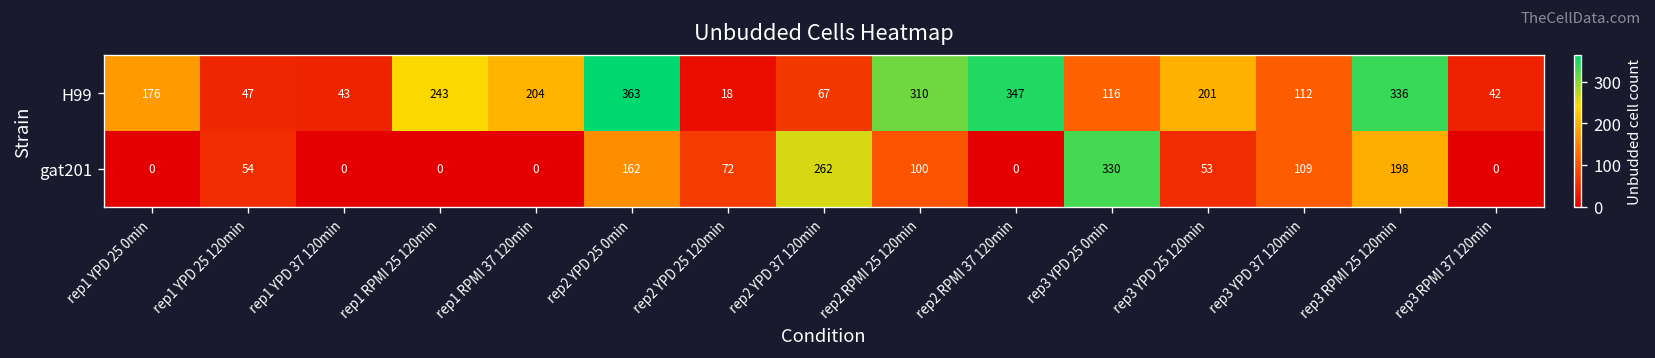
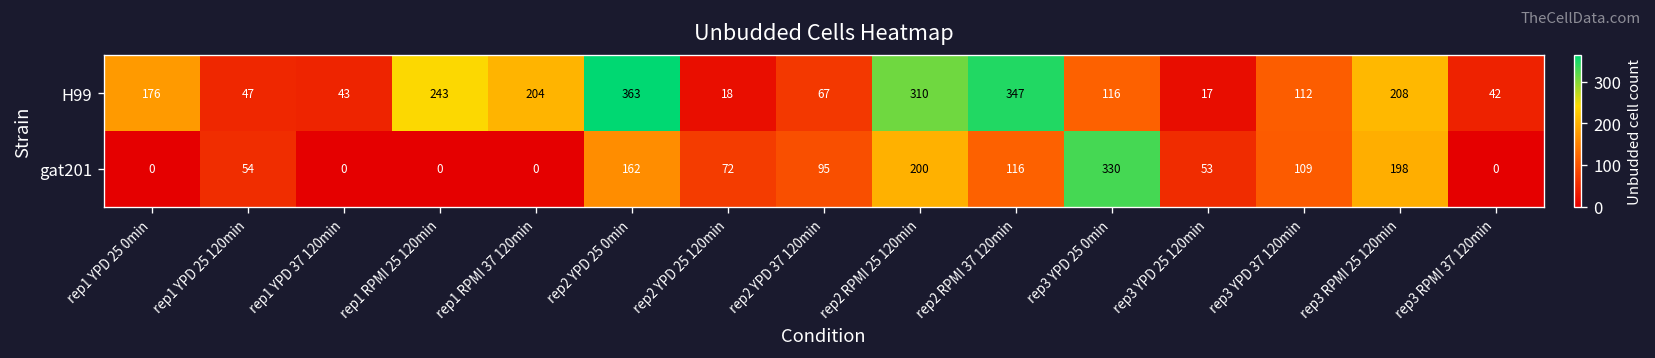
  {
    "H99": {
      "rep1 YPD 25 0min": 176,
      "rep1 YPD 25 120min": 47,
      "rep1 YPD 37 120min": 43,
      "rep1 RPMI 25 120min": 243,
      "rep1 RPMI 37 120min": 204,
      "rep2 YPD 25 0min": 363,
      "rep2 YPD 25 120min": 18,
      "rep2 YPD 37 120min": 67,
      "rep2 RPMI 25 120min": 310,
      "rep2 RPMI 37 120min": 347,
      "rep3 YPD 25 0min": 116,
-     "rep3 YPD 25 120min": 201,
+     "rep3 YPD 25 120min": 17,
      "rep3 YPD 37 120min": 112,
-     "rep3 RPMI 25 120min": 336,
+     "rep3 RPMI 25 120min": 208,
      "rep3 RPMI 37 120min": 42
    },
    "gat201": {
      "rep1 YPD 25 0min": 0,
      "rep1 YPD 25 120min": 54,
      "rep1 YPD 37 120min": 0,
      "rep1 RPMI 25 120min": 0,
      "rep1 RPMI 37 120min": 0,
      "rep2 YPD 25 0min": 162,
      "rep2 YPD 25 120min": 72,
-     "rep2 YPD 37 120min": 262,
-     "rep2 RPMI 25 120min": 100,
-     "rep2 RPMI 37 120min": 0,
+     "rep2 YPD 37 120min": 95,
+     "rep2 RPMI 25 120min": 200,
+     "rep2 RPMI 37 120min": 116,
      "rep3 YPD 25 0min": 330,
      "rep3 YPD 25 120min": 53,
      "rep3 YPD 37 120min": 109,
      "rep3 RPMI 25 120min": 198,
      "rep3 RPMI 37 120min": 0
    }
  }
